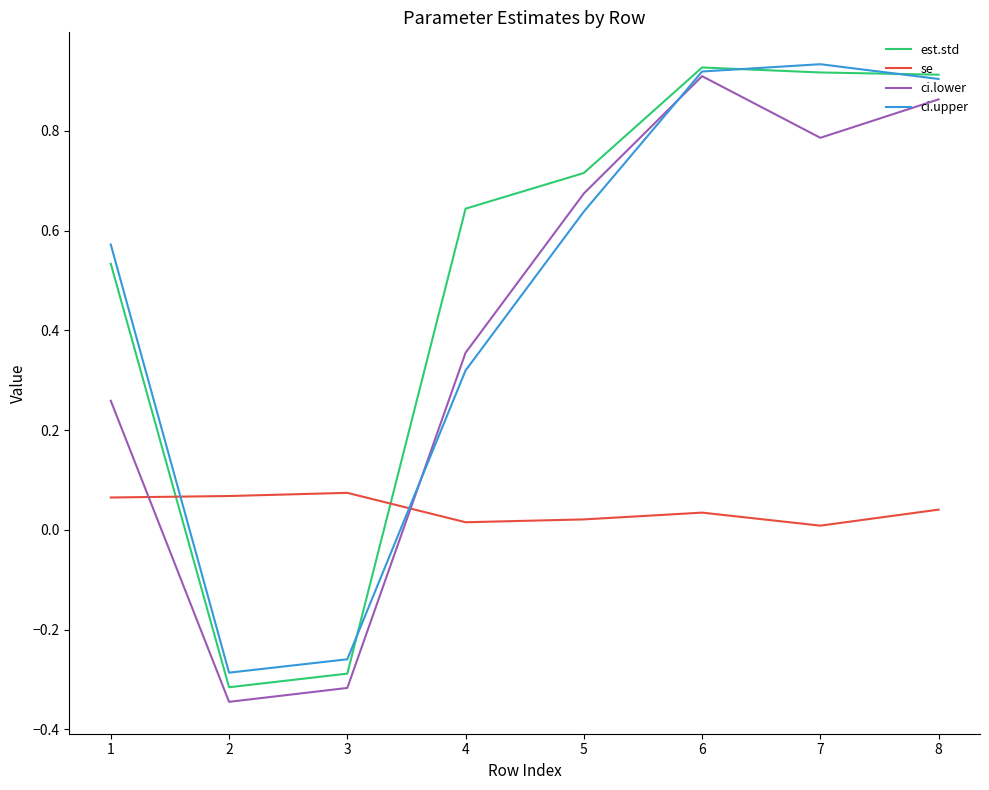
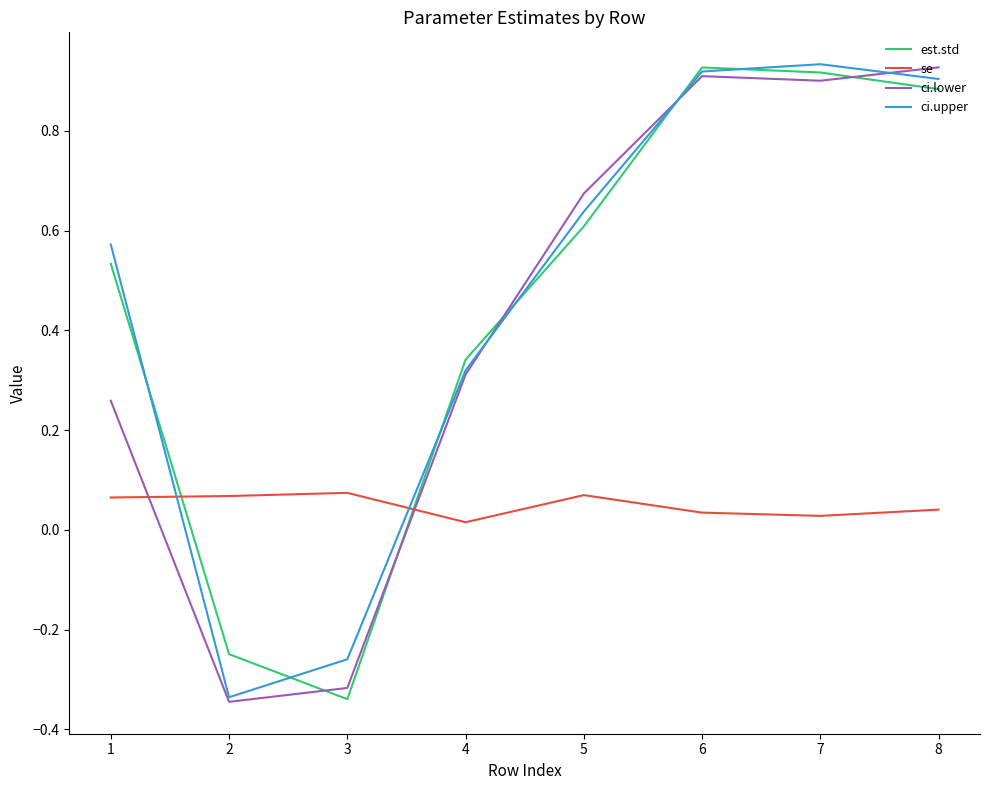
  {
    "est.std": {
      "1": 0.53,
-     "2": -0.32,
-     "3": -0.29,
-     "4": 0.64,
-     "5": 0.72,
+     "2": -0.25,
+     "3": -0.34,
+     "4": 0.34,
+     "5": 0.61,
      "6": 0.93,
      "7": 0.92,
-     "8": 0.91
+     "8": 0.88
    },
    "se": {
      "1": 0.06,
      "2": 0.07,
      "3": 0.07,
      "4": 0.02,
-     "5": 0.02,
+     "5": 0.07,
      "6": 0.03,
-     "7": 0.01,
+     "7": 0.03,
      "8": 0.04
    },
    "ci.lower": {
      "1": 0.26,
      "2": -0.34,
      "3": -0.32,
-     "4": 0.36,
+     "4": 0.31,
      "5": 0.67,
      "6": 0.91,
-     "7": 0.79,
-     "8": 0.86
+     "7": 0.90,
+     "8": 0.93
    },
    "ci.upper": {
      "1": 0.57,
-     "2": -0.29,
+     "2": -0.34,
      "3": -0.26,
      "4": 0.32,
      "5": 0.64,
      "6": 0.92,
      "7": 0.93,
      "8": 0.90
    }
  }
